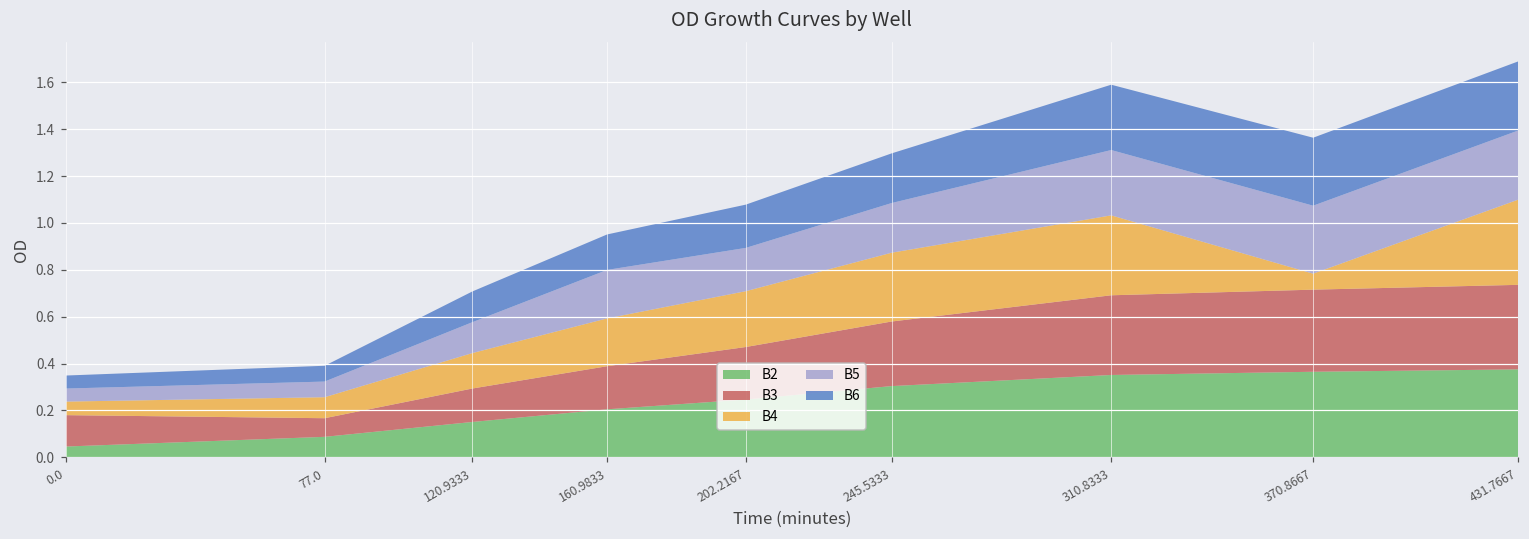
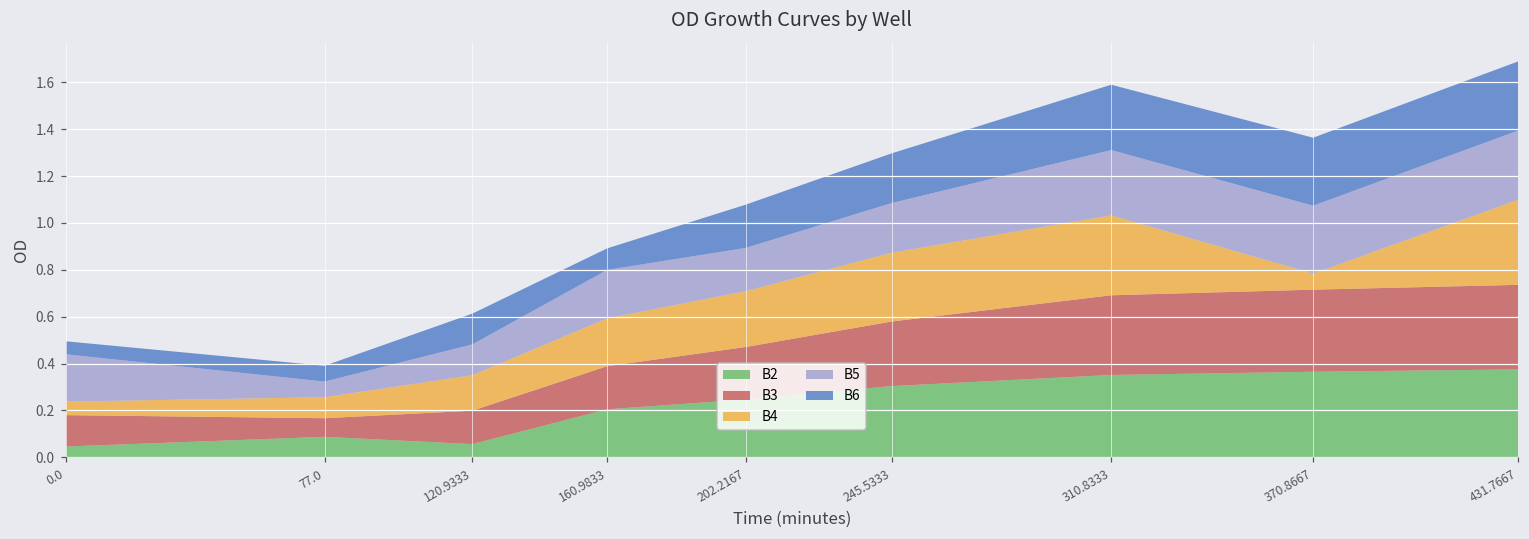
  {
    "B2": {
      "0.0": 0.05,
      "77.0": 0.09,
-     "120.9333": 0.15,
+     "120.9333": 0.06,
      "160.9833": 0.21,
      "245.5333": 0.30,
      "310.8333": 0.35,
      "370.8667": 0.37,
      "431.7667": 0.38
    },
    "B3": {
      "0.0": 0.13,
      "77.0": 0.08,
      "120.9333": 0.14,
      "160.9833": 0.18,
      "202.2167": 0.22,
      "245.5333": 0.28,
      "310.8333": 0.34,
      "370.8667": 0.35,
      "431.7667": 0.36
    },
    "B4": {
      "0.0": 0.06,
      "77.0": 0.09,
      "120.9333": 0.15,
      "160.9833": 0.20,
      "202.2167": 0.24,
      "245.5333": 0.29,
      "310.8333": 0.34,
      "370.8667": 0.07,
      "431.7667": 0.36
    },
    "B5": {
-     "0.0": 0.06,
+     "0.0": 0.20,
      "77.0": 0.07,
      "120.9333": 0.13,
      "160.9833": 0.21,
      "202.2167": 0.18,
      "245.5333": 0.21,
      "310.8333": 0.28,
      "370.8667": 0.29,
      "431.7667": 0.29
    },
    "B6": {
      "0.0": 0.06,
      "77.0": 0.07,
      "120.9333": 0.13,
-     "160.9833": 0.15,
+     "160.9833": 0.09,
      "202.2167": 0.18,
      "245.5333": 0.21,
      "310.8333": 0.28,
      "370.8667": 0.29,
      "431.7667": 0.29
    }
  }
